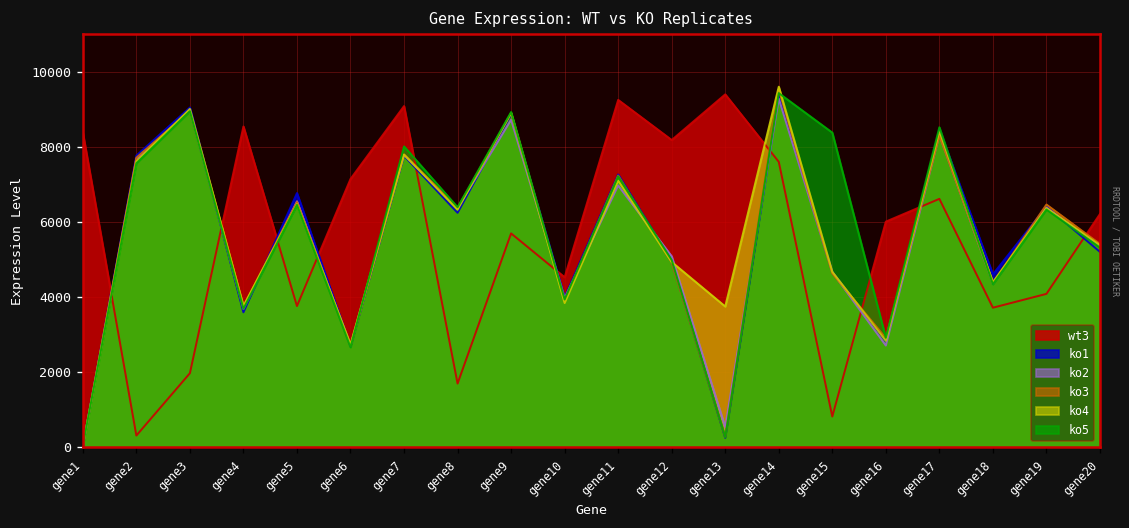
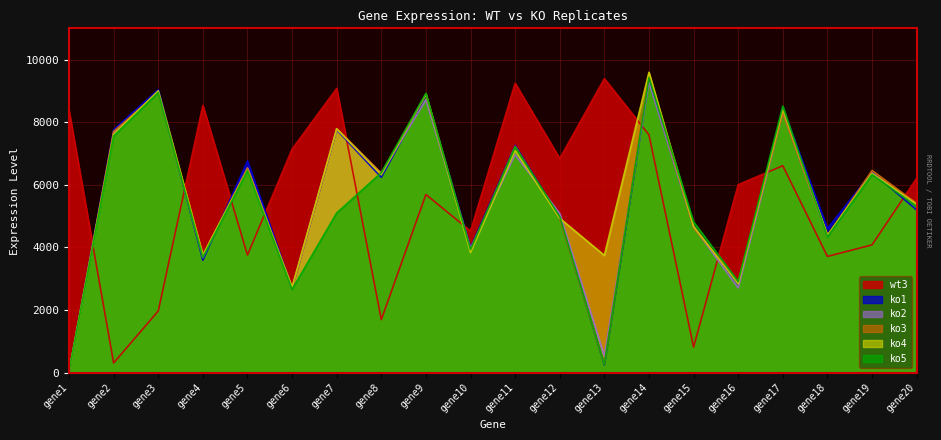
  {
    "wt3": {
      "gene1": 8400,
      "gene2": 300,
      "gene3": 2000,
      "gene4": 8500,
      "gene5": 3800,
      "gene6": 7100,
      "gene7": 9100,
      "gene8": 1700,
      "gene9": 5700,
      "gene10": 4500,
      "gene11": 9200,
-     "gene12": 8200,
+     "gene12": 6800,
      "gene13": 9400,
      "gene14": 7600,
      "gene15": 800,
      "gene16": 6000,
      "gene17": 6600,
      "gene18": 3700,
      "gene19": 4100,
      "gene20": 6200
    },
    "ko1": {
      "gene4": 3600,
      "gene5": 6800,
      "gene8": 6200,
      "gene18": 4600,
      "gene20": 5200
    },
    "ko2": {
      "gene9": 8700,
      "gene11": 7000,
      "gene12": 5100,
      "gene13": 500,
      "gene14": 9300,
      "gene16": 2700
    },
    "ko4": {
      "gene11": 7100,
      "gene13": 3700
    },
    "ko5": {
-     "gene7": 8000,
-     "gene15": 8400
+     "gene7": 5100,
+     "gene15": 4800
    }
  }
